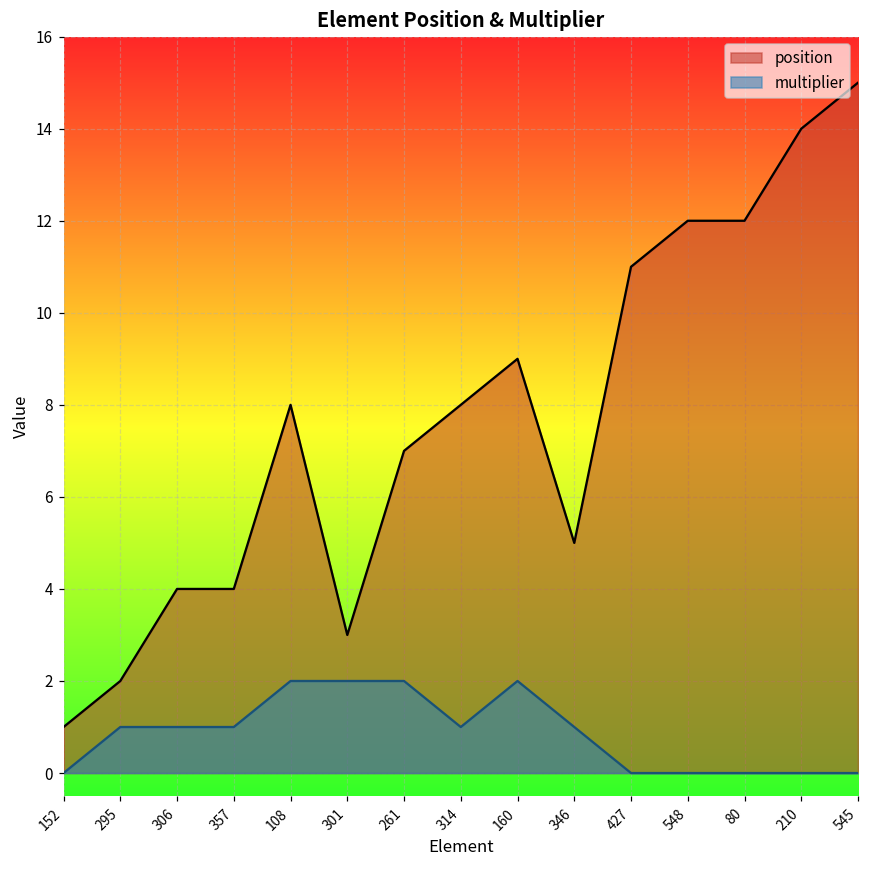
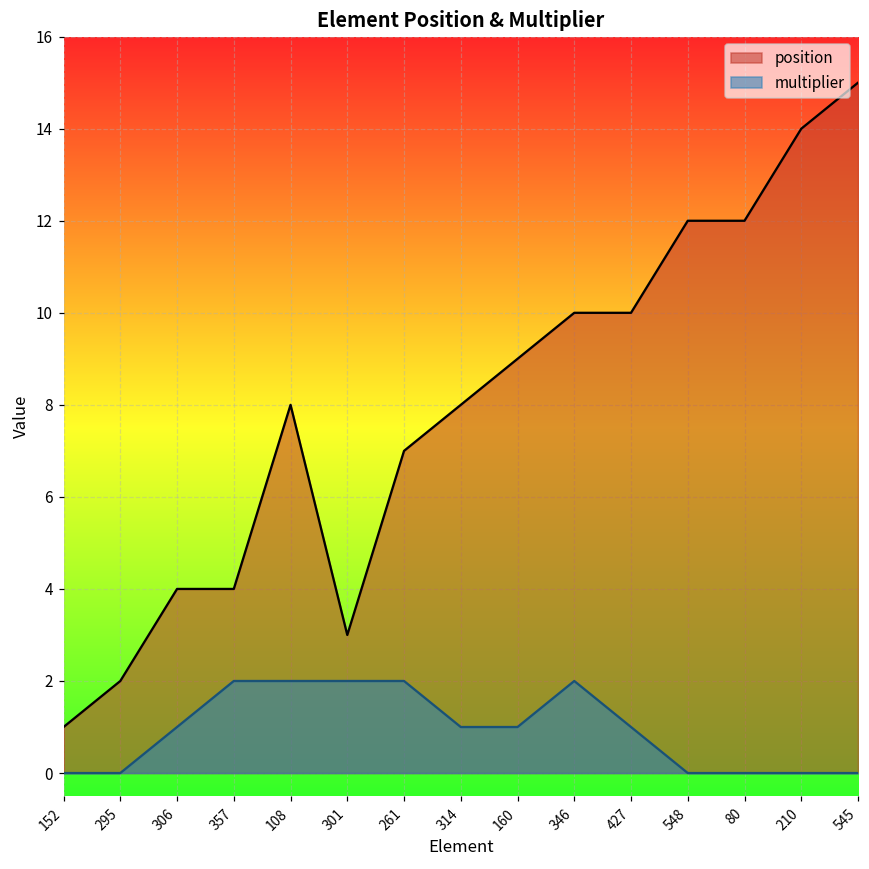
  {
    "position": {
      "152": 1,
      "295": 2,
      "306": 4,
      "357": 4,
      "108": 8,
      "301": 3,
      "261": 7,
      "314": 8,
      "160": 9,
-     "346": 5,
-     "427": 11,
+     "346": 10,
+     "427": 10,
      "548": 12,
      "80": 12,
      "210": 14,
      "545": 15
    },
    "multiplier": {
      "152": 0,
-     "295": 1,
+     "295": 0,
      "306": 1,
-     "357": 1,
+     "357": 2,
      "108": 2,
      "301": 2,
      "261": 2,
      "314": 1,
-     "160": 2,
-     "346": 1,
-     "427": 0,
+     "160": 1,
+     "346": 2,
+     "427": 1,
      "548": 0,
      "80": 0,
      "210": 0,
      "545": 0
    }
  }
